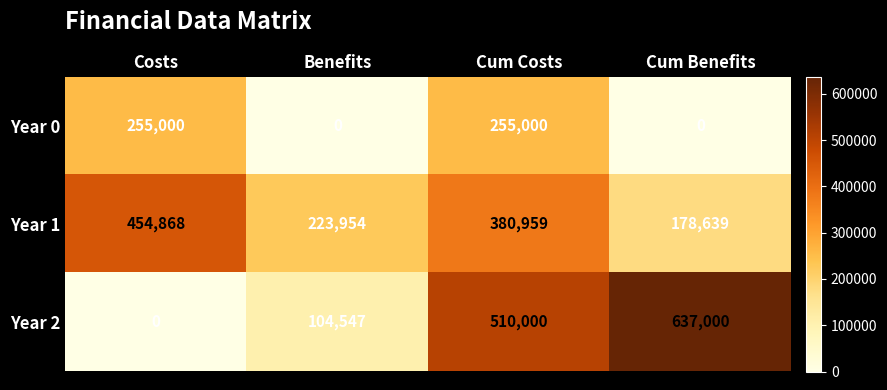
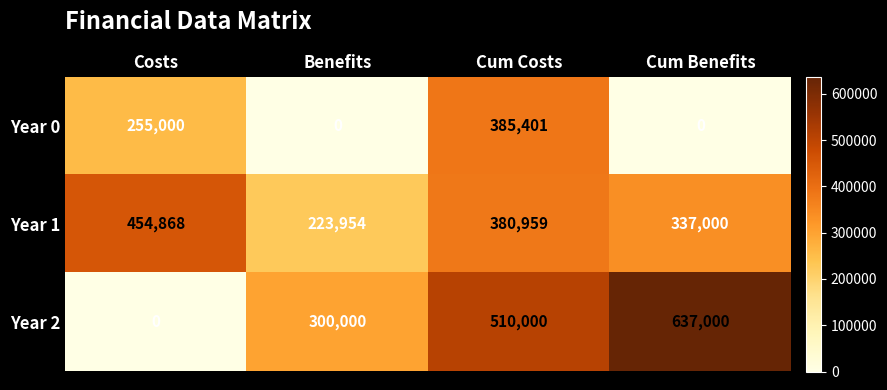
  {
    "Year 0": {
      "Costs": "255,000",
-     "Cum Costs": "255,000"
+     "Cum Costs": "385,401"
    },
    "Year 1": {
      "Costs": "454,868",
      "Benefits": "223,954",
      "Cum Costs": "380,959",
-     "Cum Benefits": "178,639"
+     "Cum Benefits": "337,000"
    },
    "Year 2": {
-     "Benefits": "104,547",
+     "Benefits": "300,000",
      "Cum Costs": "510,000",
      "Cum Benefits": "637,000"
    }
  }
